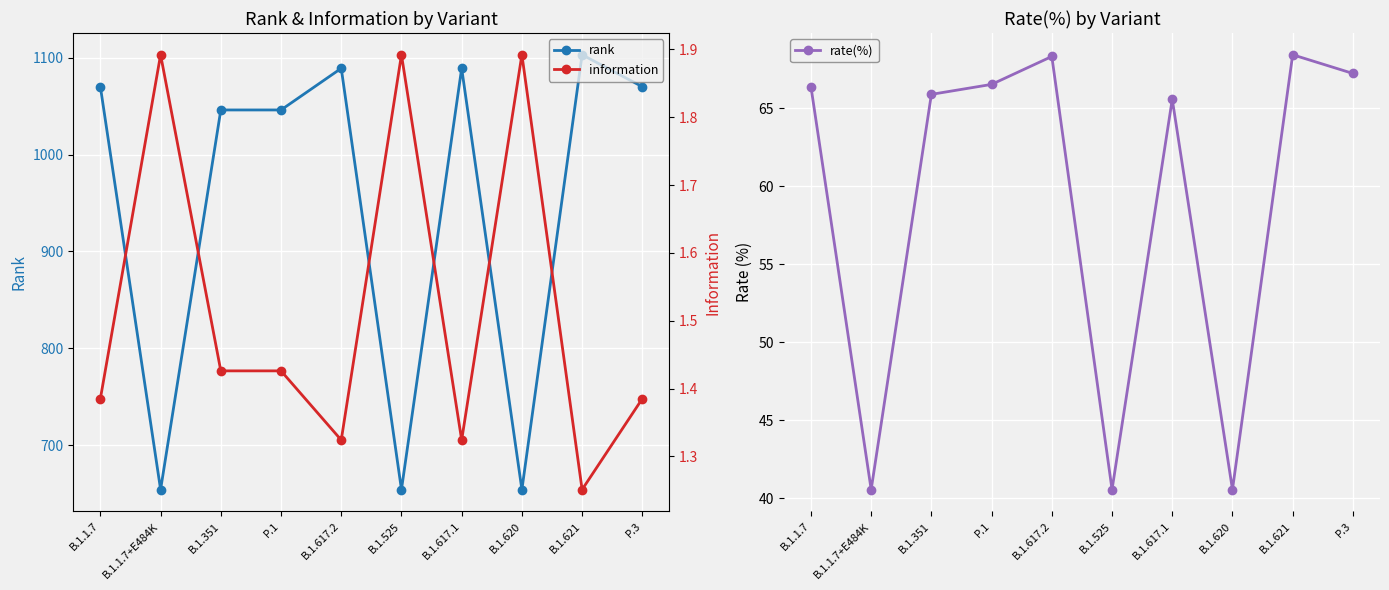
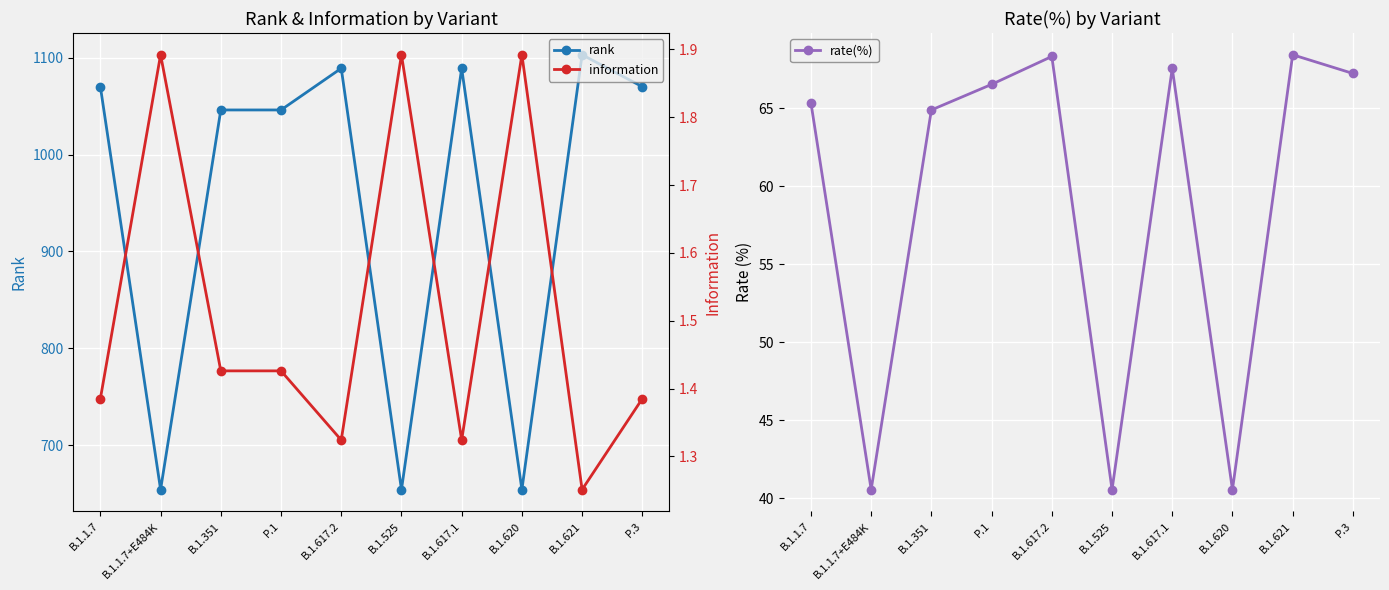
  {
    "Rate(%) by Variant": {
-     "B.1.1.7": 66.4,
+     "B.1.1.7": 65.3,
      "B.1.1.7+E484K": 40.6,
-     "B.1.351": 65.9,
+     "B.1.351": 64.9,
      "P.1": 66.5,
      "B.1.617.2": 68.3,
      "B.1.525": 40.6,
-     "B.1.617.1": 65.6,
+     "B.1.617.1": 67.6,
      "B.1.620": 40.6,
      "B.1.621": 68.4,
      "P.3": 67.2
    }
  }
